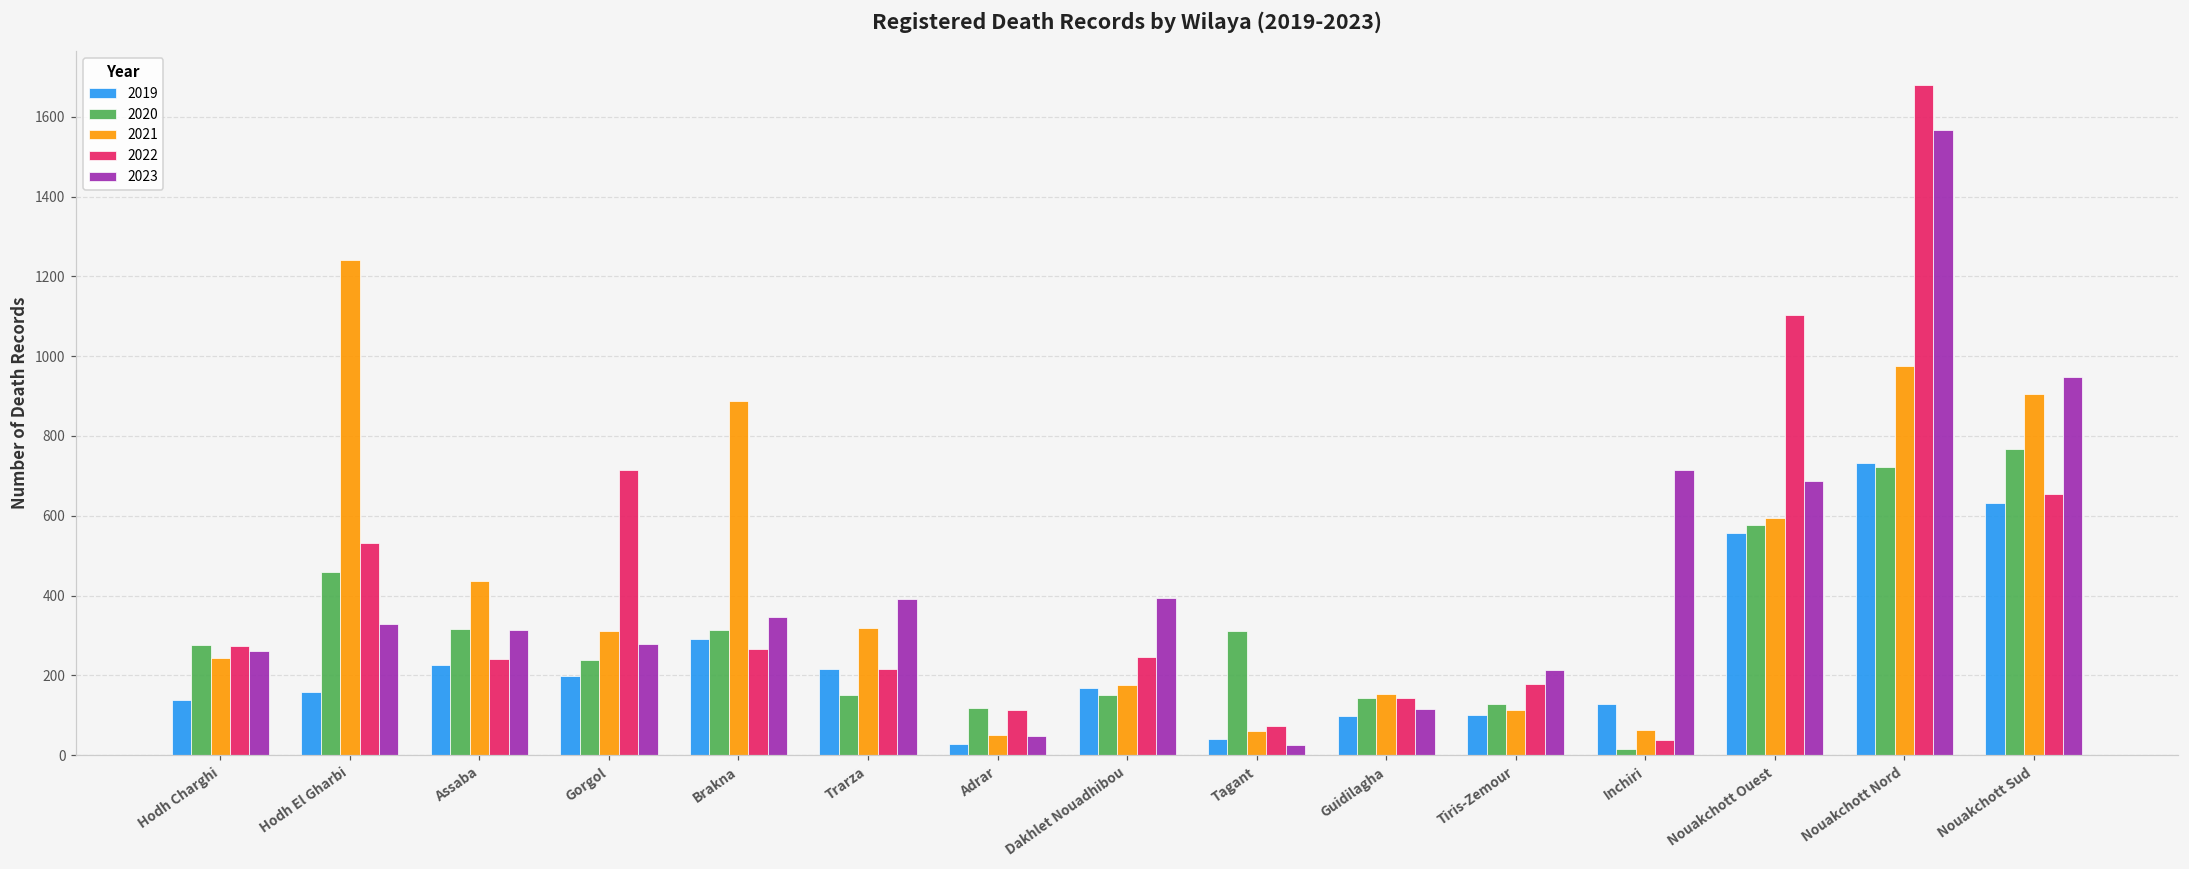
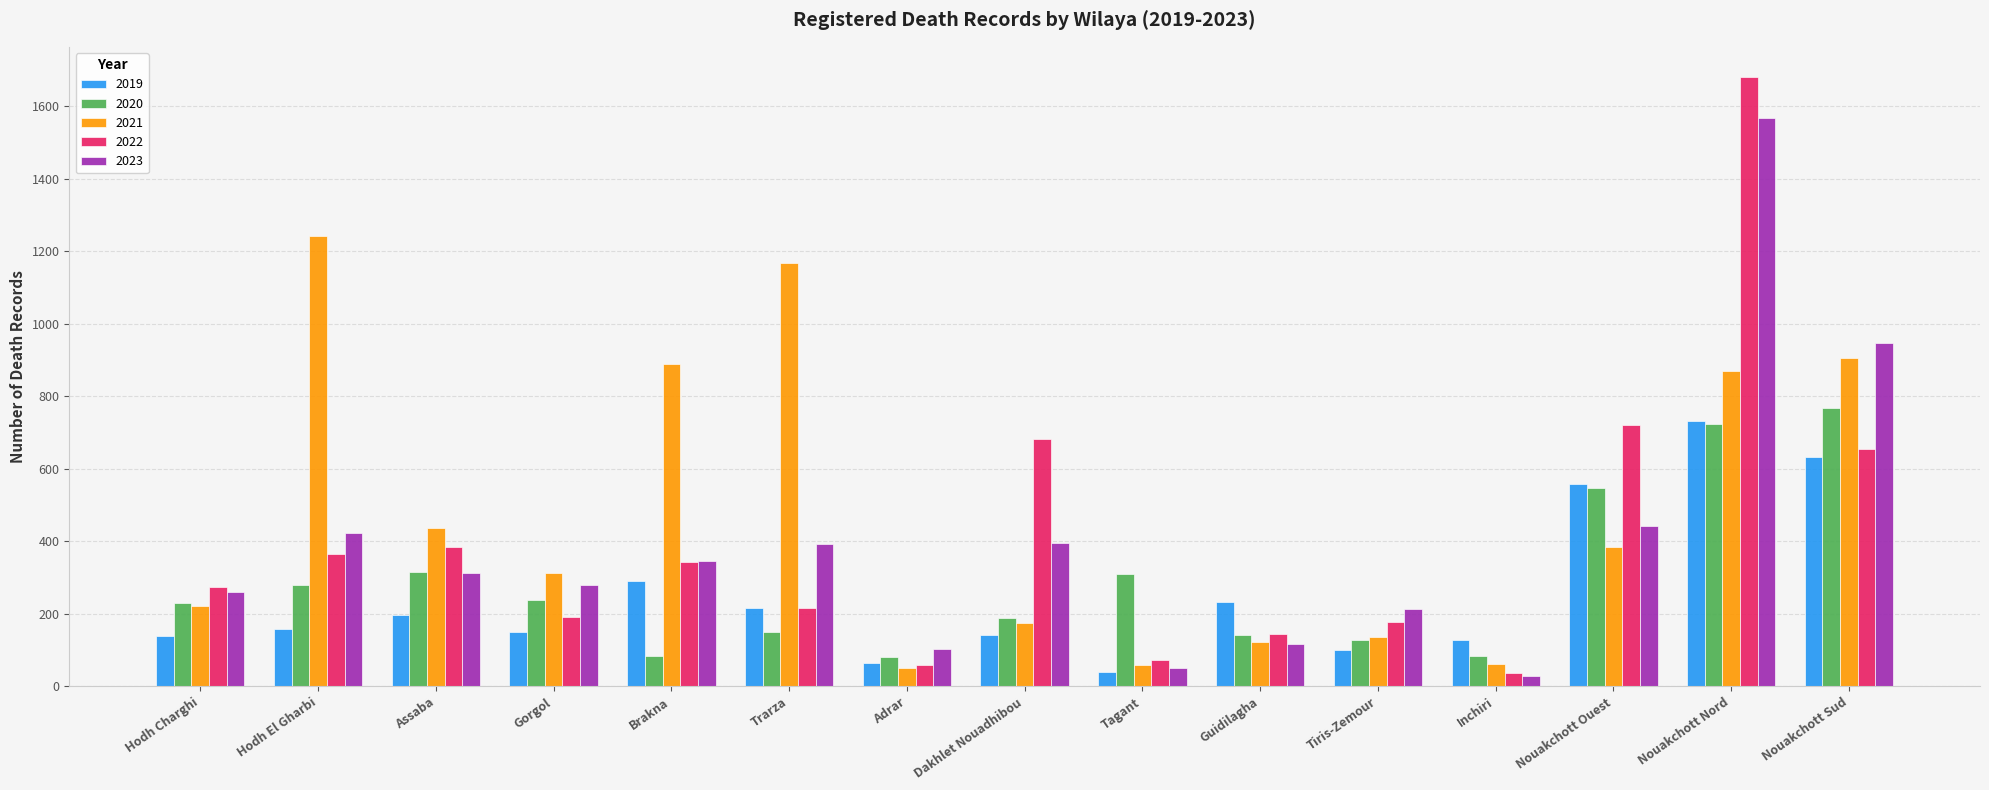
  {
    "2019": {
      "Hodh Charghi": 140,
      "Hodh El Gharbi": 160,
-     "Assaba": 230,
-     "Gorgol": 200,
+     "Assaba": 200,
+     "Gorgol": 150,
      "Brakna": 290,
      "Trarza": 220,
-     "Adrar": 30,
-     "Dakhlet Nouadhibou": 170,
+     "Adrar": 60,
+     "Dakhlet Nouadhibou": 140,
      "Tagant": 40,
-     "Guidilagha": 100,
+     "Guidilagha": 230,
      "Tiris-Zemour": 100,
      "Inchiri": 130,
      "Nouakchott Ouest": 560,
      "Nouakchott Nord": 730,
      "Nouakchott Sud": 630
    },
    "2020": {
-     "Hodh Charghi": 280,
-     "Hodh El Gharbi": 460,
+     "Hodh Charghi": 230,
+     "Hodh El Gharbi": 280,
      "Assaba": 320,
      "Gorgol": 240,
-     "Brakna": 310,
+     "Brakna": 90,
      "Trarza": 150,
-     "Adrar": 120,
-     "Dakhlet Nouadhibou": 150,
+     "Adrar": 80,
+     "Dakhlet Nouadhibou": 190,
      "Tagant": 310,
      "Guidilagha": 140,
      "Tiris-Zemour": 130,
-     "Inchiri": 20,
-     "Nouakchott Ouest": 580,
+     "Inchiri": 80,
+     "Nouakchott Ouest": 550,
      "Nouakchott Nord": 720,
      "Nouakchott Sud": 770
    },
    "2021": {
-     "Hodh Charghi": 240,
+     "Hodh Charghi": 220,
      "Hodh El Gharbi": 1240,
      "Assaba": 440,
      "Gorgol": 310,
      "Brakna": 890,
-     "Trarza": 320,
+     "Trarza": 1170,
      "Adrar": 50,
      "Dakhlet Nouadhibou": 180,
      "Tagant": 60,
-     "Guidilagha": 150,
-     "Tiris-Zemour": 110,
+     "Guidilagha": 120,
+     "Tiris-Zemour": 140,
      "Inchiri": 60,
-     "Nouakchott Ouest": 590,
-     "Nouakchott Nord": 980,
+     "Nouakchott Ouest": 390,
+     "Nouakchott Nord": 870,
      "Nouakchott Sud": 910
    },
    "2022": {
      "Hodh Charghi": 270,
-     "Hodh El Gharbi": 530,
-     "Assaba": 240,
-     "Gorgol": 720,
-     "Brakna": 270,
+     "Hodh El Gharbi": 360,
+     "Assaba": 390,
+     "Gorgol": 190,
+     "Brakna": 340,
      "Trarza": 220,
-     "Adrar": 110,
-     "Dakhlet Nouadhibou": 250,
+     "Adrar": 60,
+     "Dakhlet Nouadhibou": 680,
      "Tagant": 70,
      "Guidilagha": 140,
      "Tiris-Zemour": 180,
      "Inchiri": 40,
-     "Nouakchott Ouest": 1100,
+     "Nouakchott Ouest": 720,
      "Nouakchott Nord": 1680,
      "Nouakchott Sud": 650
    },
    "2023": {
      "Hodh Charghi": 260,
-     "Hodh El Gharbi": 330,
+     "Hodh El Gharbi": 420,
      "Assaba": 310,
      "Gorgol": 280,
      "Brakna": 350,
      "Trarza": 390,
-     "Adrar": 50,
+     "Adrar": 100,
      "Dakhlet Nouadhibou": 400,
-     "Tagant": 20,
+     "Tagant": 50,
      "Guidilagha": 120,
      "Tiris-Zemour": 210,
-     "Inchiri": 710,
-     "Nouakchott Ouest": 690,
+     "Inchiri": 30,
+     "Nouakchott Ouest": 440,
      "Nouakchott Nord": 1570,
      "Nouakchott Sud": 950
    }
  }
